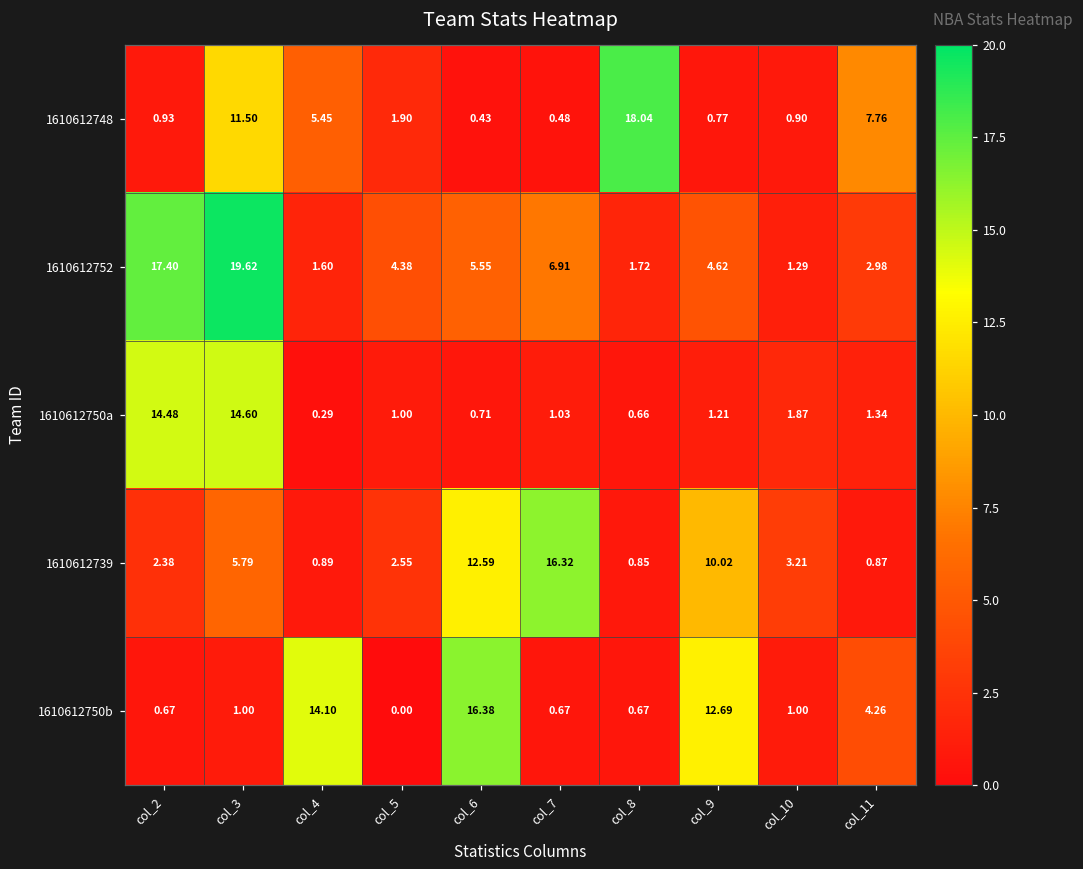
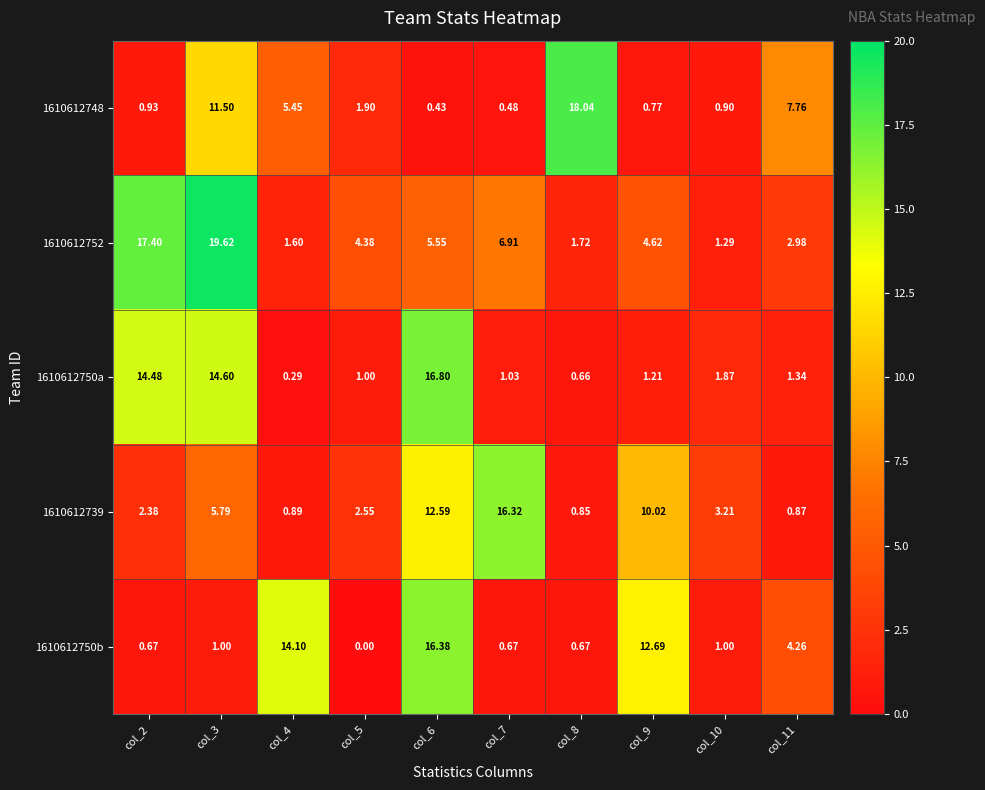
  {
    "1610612748": {
      "col_2": 0.93,
      "col_3": 11.50,
      "col_4": 5.45,
      "col_5": 1.90,
      "col_6": 0.43,
      "col_7": 0.48,
      "col_8": 18.04,
      "col_9": 0.77,
      "col_10": 0.90,
      "col_11": 7.76
    },
    "1610612752": {
      "col_2": 17.40,
      "col_3": 19.62,
      "col_4": 1.60,
      "col_5": 4.38,
      "col_6": 5.55,
      "col_7": 6.91,
      "col_8": 1.72,
      "col_9": 4.62,
      "col_10": 1.29,
      "col_11": 2.98
    },
    "1610612750a": {
      "col_2": 14.48,
      "col_3": 14.60,
      "col_4": 0.29,
      "col_5": 1.00,
-     "col_6": 0.71,
+     "col_6": 16.80,
      "col_7": 1.03,
      "col_8": 0.66,
      "col_9": 1.21,
      "col_10": 1.87,
      "col_11": 1.34
    },
    "1610612739": {
      "col_2": 2.38,
      "col_3": 5.79,
      "col_4": 0.89,
      "col_5": 2.55,
      "col_6": 12.59,
      "col_7": 16.32,
      "col_8": 0.85,
      "col_9": 10.02,
      "col_10": 3.21,
      "col_11": 0.87
    },
    "1610612750b": {
      "col_2": 0.67,
      "col_3": 1.00,
      "col_4": 14.10,
      "col_5": 0.00,
      "col_6": 16.38,
      "col_7": 0.67,
      "col_8": 0.67,
      "col_9": 12.69,
      "col_10": 1.00,
      "col_11": 4.26
    }
  }
